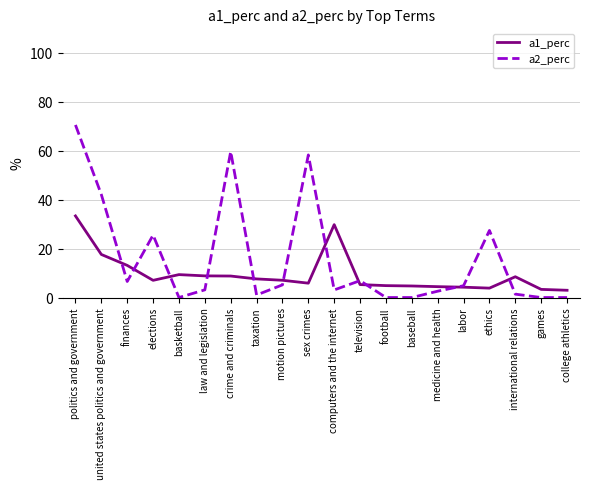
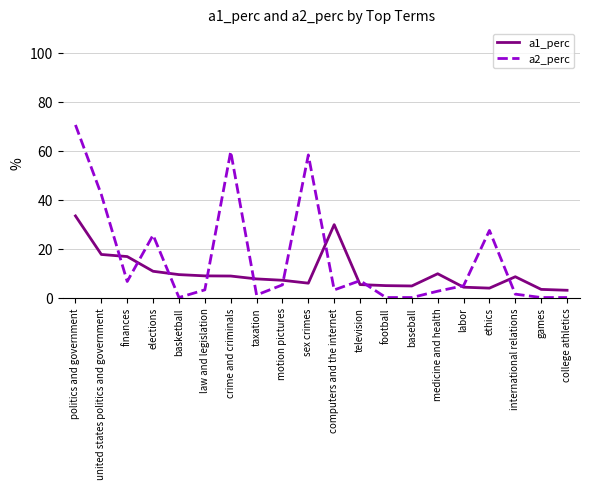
  {
    "a1_perc": {
      "politics and government": 33,
      "united states politics and government": 18,
-     "finances": 13,
-     "elections": 7,
+     "finances": 17,
+     "elections": 11,
      "basketball": 9,
      "law and legislation": 9,
      "crime and criminals": 9,
      "taxation": 8,
      "motion pictures": 7,
      "sex crimes": 6,
      "computers and the internet": 30,
      "television": 5,
      "football": 5,
      "baseball": 5,
-     "medicine and health": 4,
+     "medicine and health": 10,
      "ethics": 4,
      "international relations": 8,
      "games": 3,
      "college athletics": 3
    },
    "a2_perc": {
      "politics and government": 71,
      "united states politics and government": 42,
      "finances": 7,
      "elections": 26,
      "basketball": 0,
      "law and legislation": 3,
      "crime and criminals": 60,
      "taxation": 1,
      "motion pictures": 5,
      "sex crimes": 58,
      "computers and the internet": 3,
      "television": 7,
      "football": 0,
      "baseball": 0,
      "medicine and health": 3,
      "ethics": 27,
      "international relations": 1,
      "games": 0,
      "college athletics": 0
    }
  }
